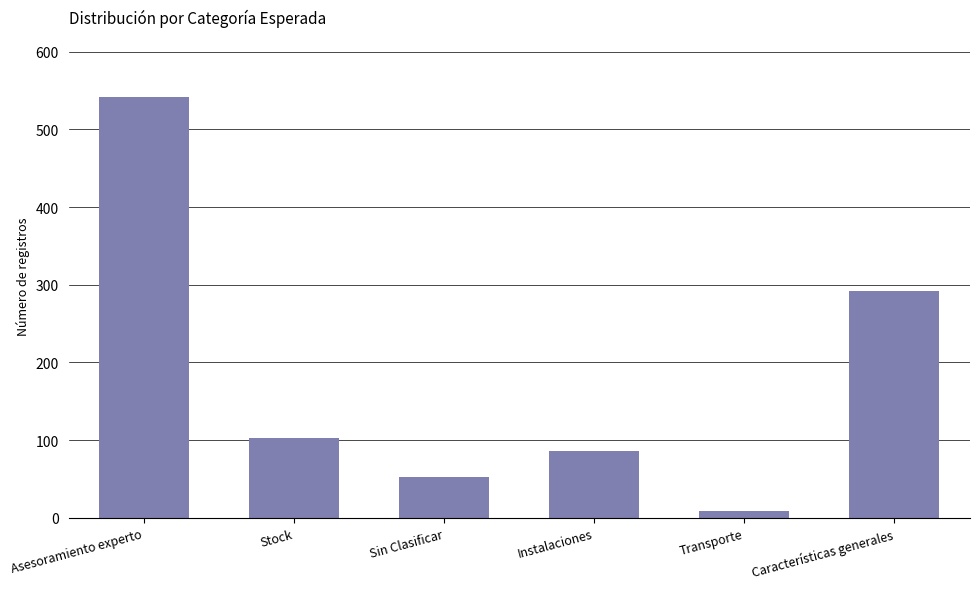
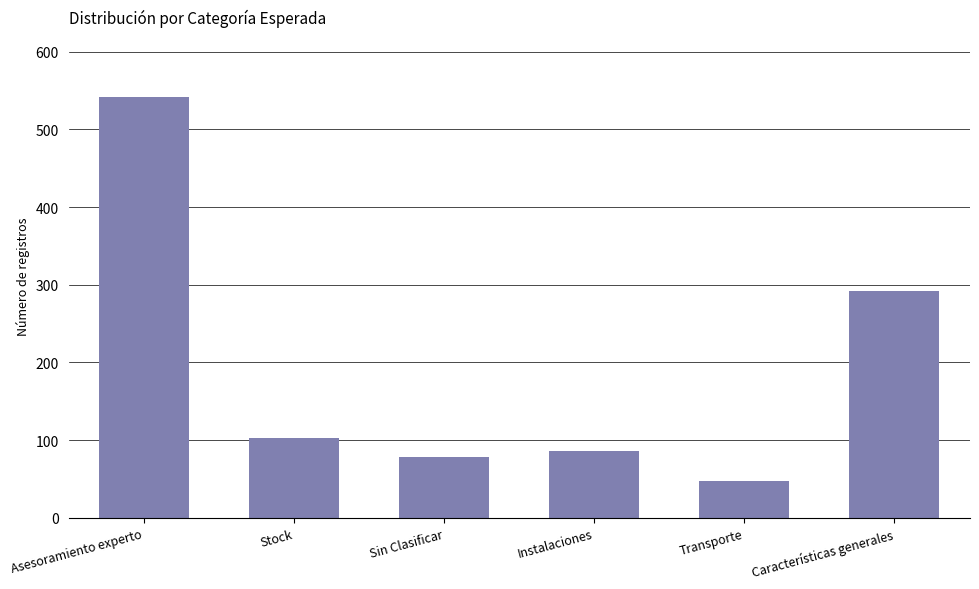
  {
    "Asesoramiento experto": 540,
    "Stock": 100,
-   "Sin Clasificar": 50,
+   "Sin Clasificar": 80,
    "Instalaciones": 90,
-   "Transporte": 10,
+   "Transporte": 50,
    "Características generales": 290
  }
